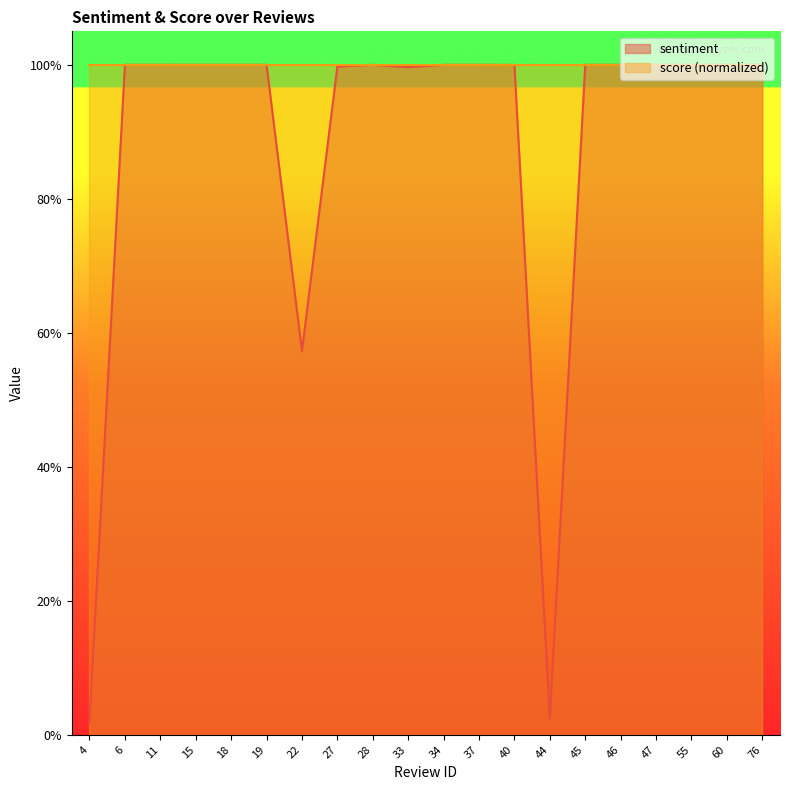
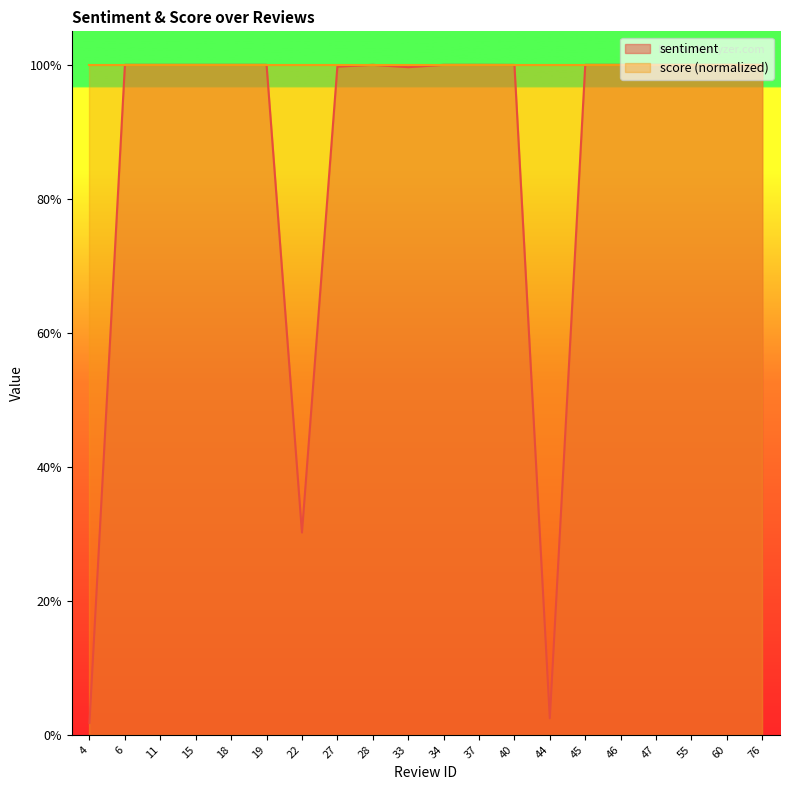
  {
    "sentiment": {
      "4": "2%",
-     "22": "57%",
+     "22": "30%",
      "44": "2%"
    },
    "score (normalized)": {
      "4": "100%",
      "22": "100%",
      "44": "100%"
    }
  }
